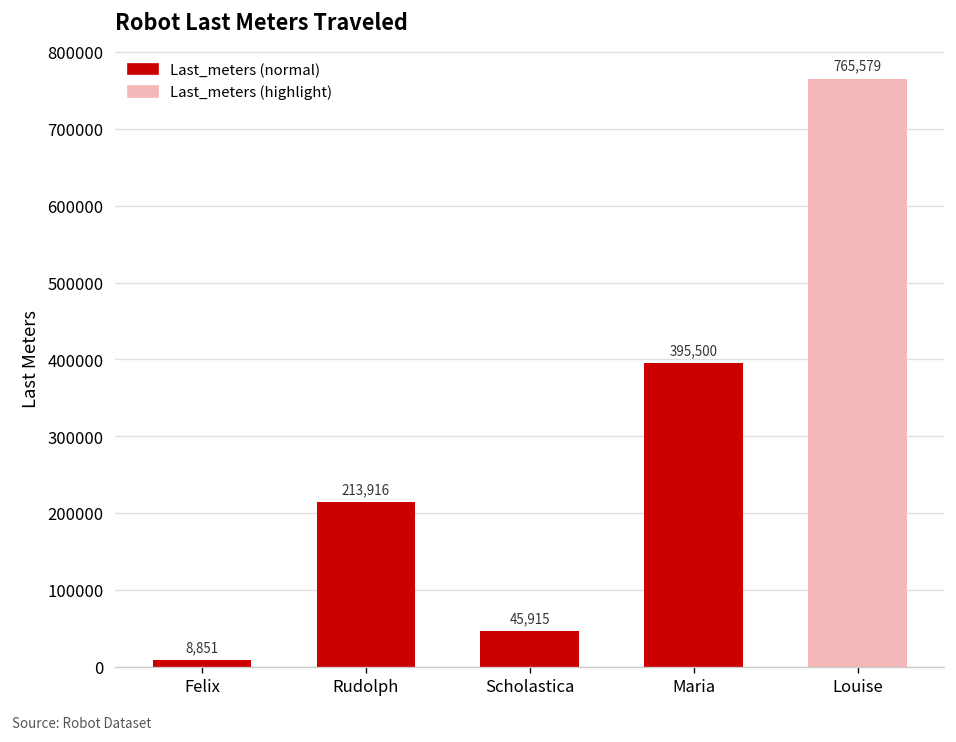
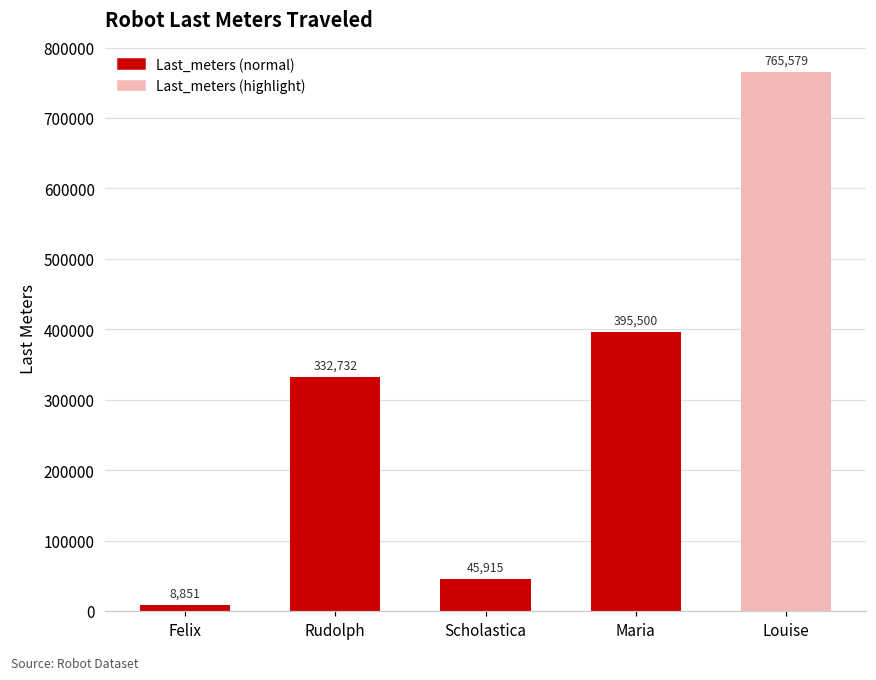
  {
    "Felix": "8,851",
-   "Rudolph": "213,916",
+   "Rudolph": "332,732",
    "Scholastica": "45,915",
    "Maria": "395,500",
    "Louise": "765,579"
  }
